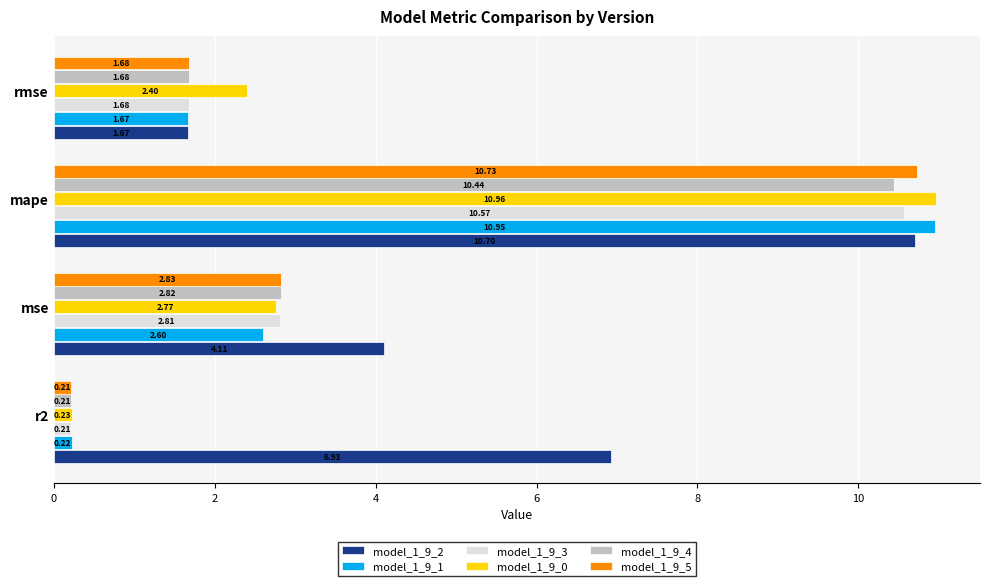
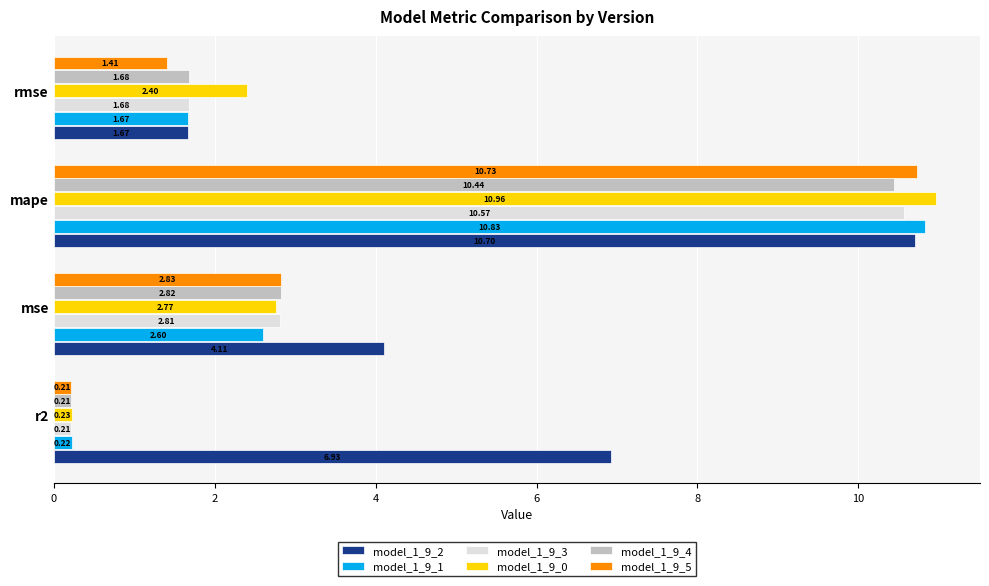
  {
    "model_1_9_2": {
      "rmse": 1.67,
      "mape": 10.70,
      "mse": 4.11,
      "r2": 6.93
    },
    "model_1_9_1": {
      "rmse": 1.67,
-     "mape": 10.95,
+     "mape": 10.83,
      "mse": 2.60,
      "r2": 0.22
    },
    "model_1_9_0": {
      "rmse": 2.40,
      "mape": 10.96,
      "mse": 2.77,
      "r2": 0.23
    },
    "model_1_9_5": {
-     "rmse": 1.68,
+     "rmse": 1.41,
      "mape": 10.73,
      "mse": 2.83,
      "r2": 0.21
    }
  }
